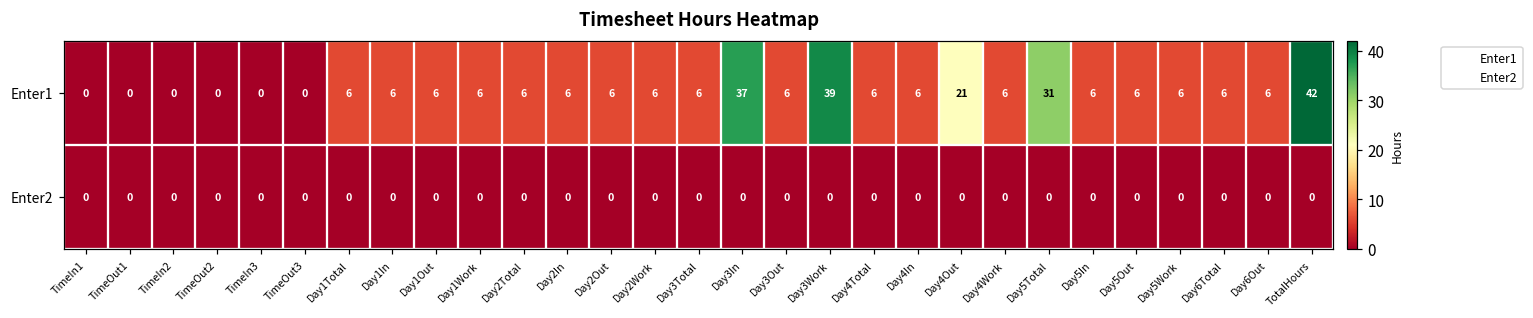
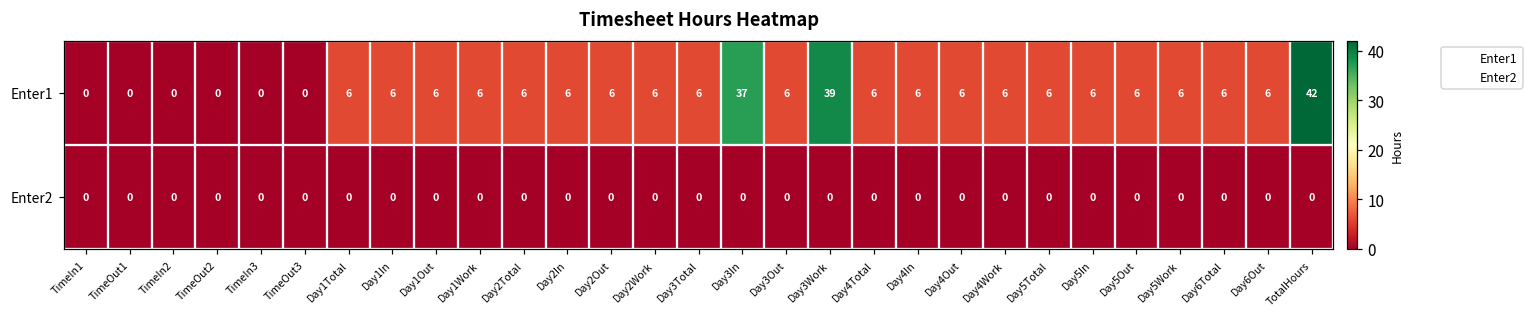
  {
    "Enter1": {
      "TimeIn1": 0,
      "TimeOut1": 0,
      "TimeIn2": 0,
      "TimeOut2": 0,
      "TimeIn3": 0,
      "TimeOut3": 0,
      "Day1Total": 6,
      "Day1In": 6,
      "Day1Out": 6,
      "Day1Work": 6,
      "Day2Total": 6,
      "Day2In": 6,
      "Day2Out": 6,
      "Day2Work": 6,
      "Day3Total": 6,
      "Day3In": 37,
      "Day3Out": 6,
      "Day3Work": 39,
      "Day4Total": 6,
      "Day4In": 6,
-     "Day4Out": 21,
+     "Day4Out": 6,
      "Day4Work": 6,
-     "Day5Total": 31,
+     "Day5Total": 6,
      "Day5In": 6,
      "Day5Out": 6,
      "Day5Work": 6,
      "Day6Total": 6,
      "Day6Out": 6,
      "TotalHours": 42
    },
    "Enter2": {
      "TimeIn1": 0,
      "TimeOut1": 0,
      "TimeIn2": 0,
      "TimeOut2": 0,
      "TimeIn3": 0,
      "TimeOut3": 0,
      "Day1Total": 0,
      "Day1In": 0,
      "Day1Out": 0,
      "Day1Work": 0,
      "Day2Total": 0,
      "Day2In": 0,
      "Day2Out": 0,
      "Day2Work": 0,
      "Day3Total": 0,
      "Day3In": 0,
      "Day3Out": 0,
      "Day3Work": 0,
      "Day4Total": 0,
      "Day4In": 0,
      "Day4Out": 0,
      "Day4Work": 0,
      "Day5Total": 0,
      "Day5In": 0,
      "Day5Out": 0,
      "Day5Work": 0,
      "Day6Total": 0,
      "Day6Out": 0,
      "TotalHours": 0
    }
  }
